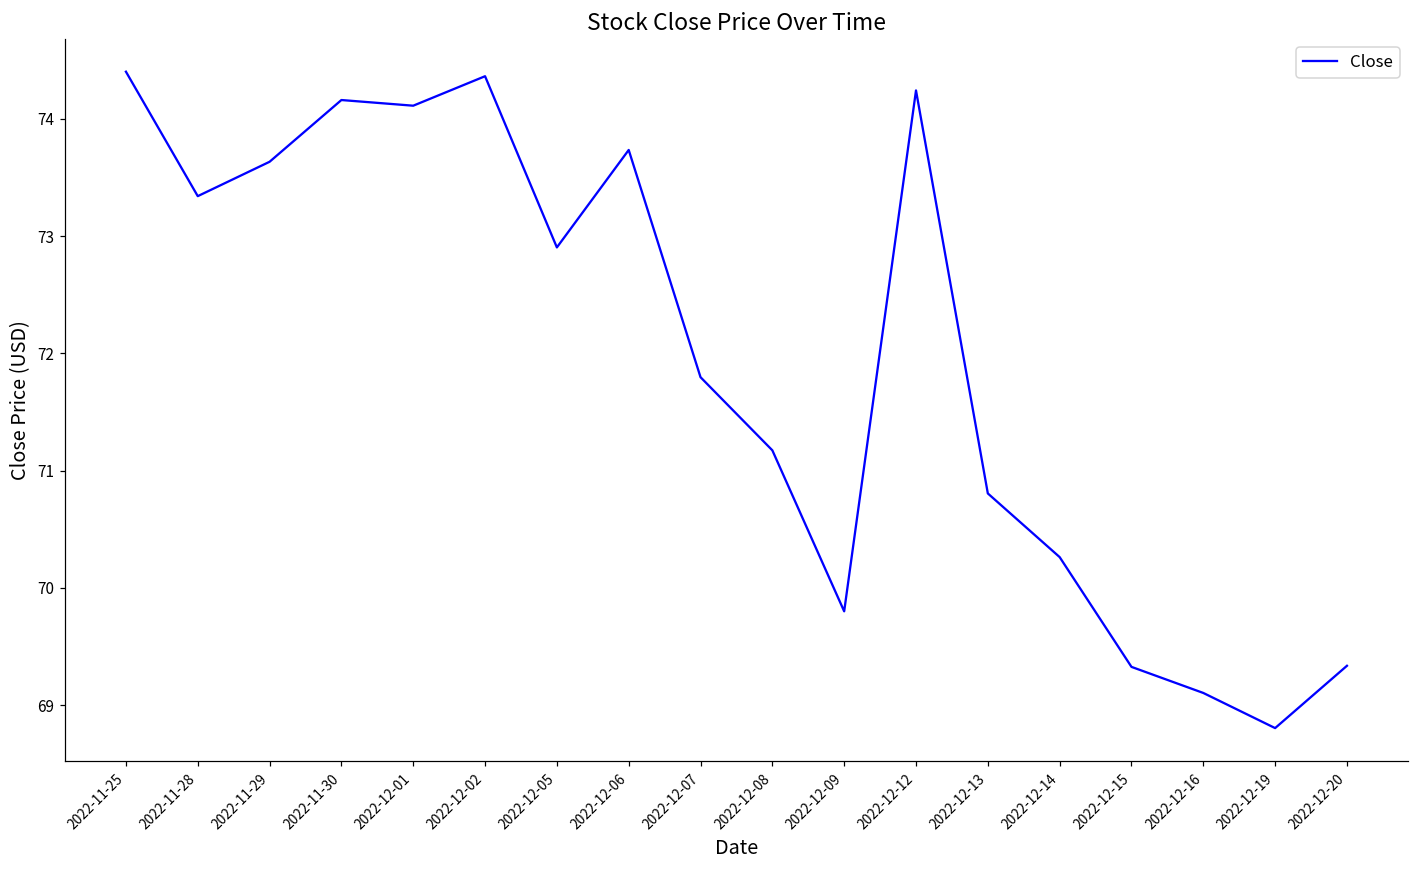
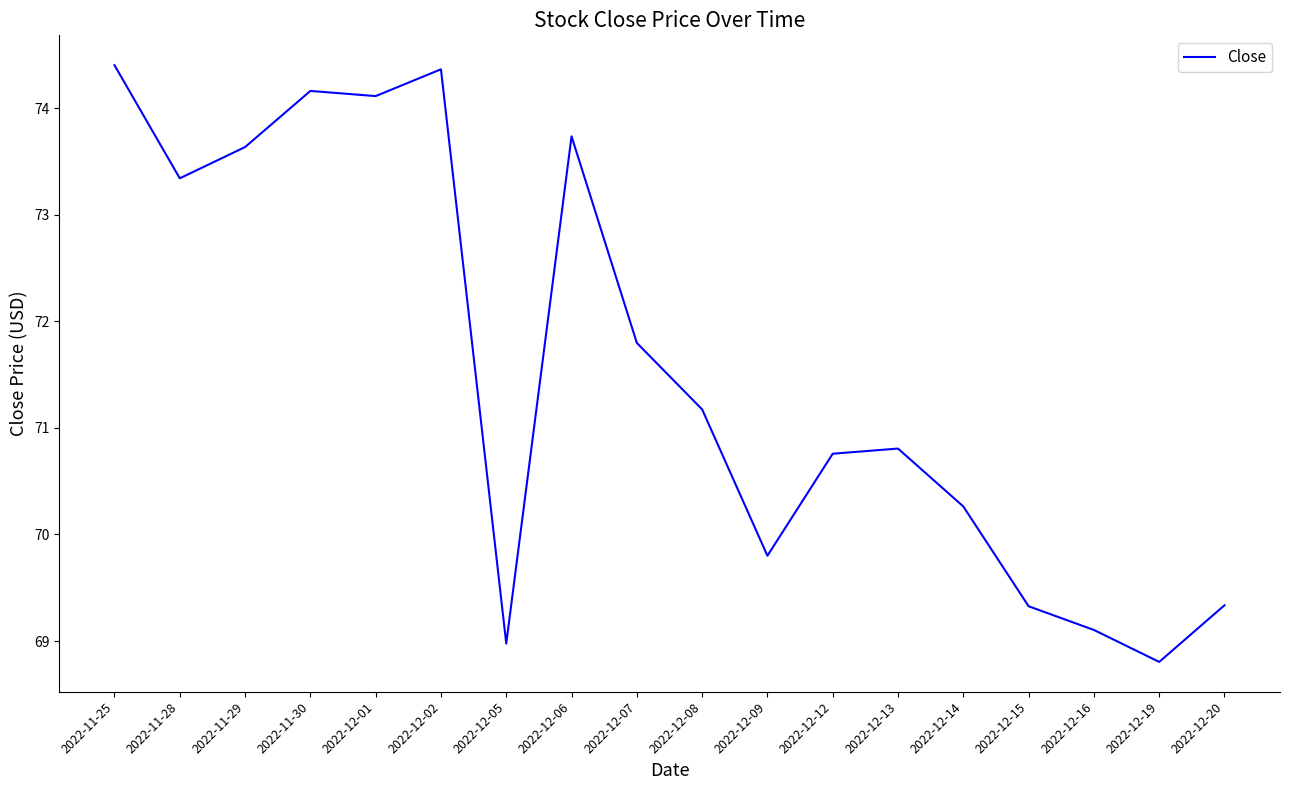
  {
    "2022-11-25": 74.40,
    "2022-11-28": 73.34,
    "2022-11-29": 73.63,
    "2022-11-30": 74.16,
    "2022-12-01": 74.11,
    "2022-12-02": 74.36,
-   "2022-12-05": 72.90,
+   "2022-12-05": 68.98,
    "2022-12-06": 73.73,
    "2022-12-07": 71.80,
    "2022-12-08": 71.17,
    "2022-12-09": 69.80,
-   "2022-12-12": 74.24,
+   "2022-12-12": 70.76,
    "2022-12-13": 70.81,
    "2022-12-14": 70.26,
    "2022-12-15": 69.33,
    "2022-12-16": 69.10,
    "2022-12-19": 68.80,
    "2022-12-20": 69.34
  }
